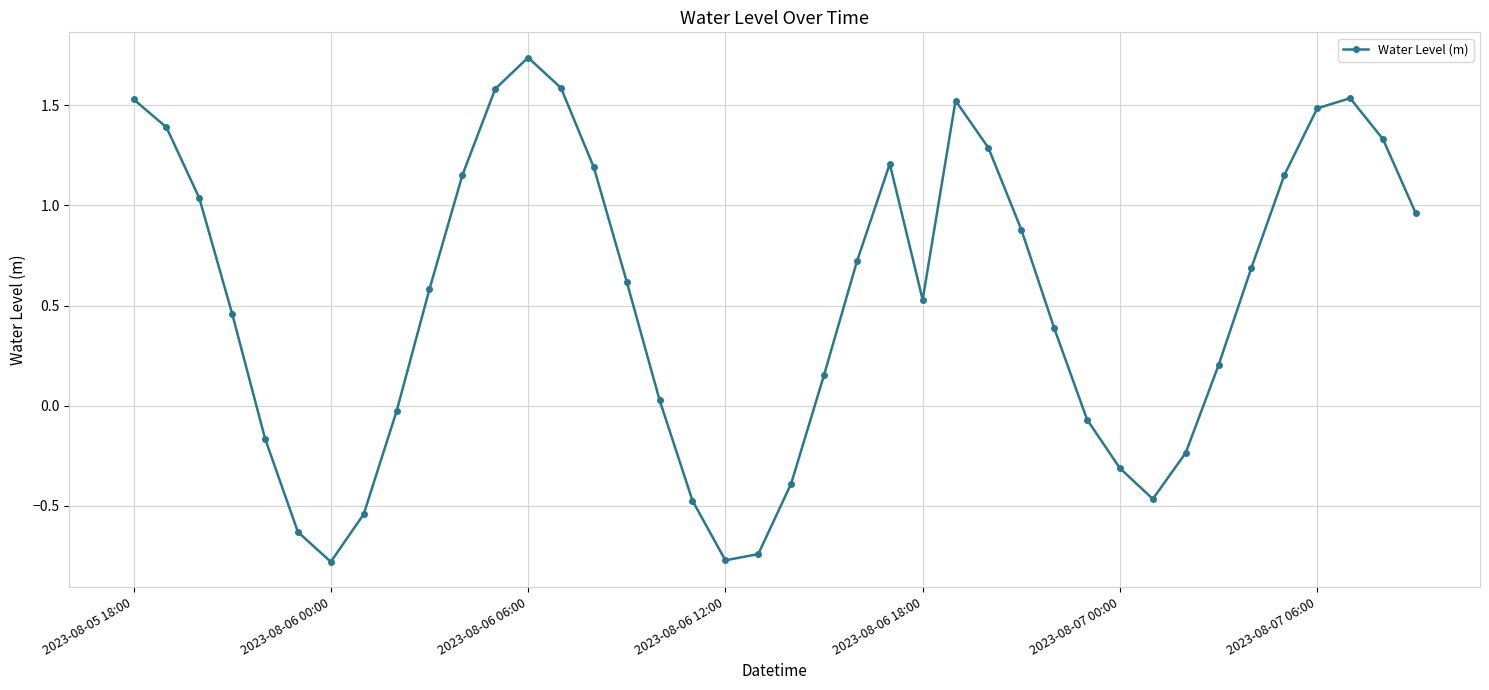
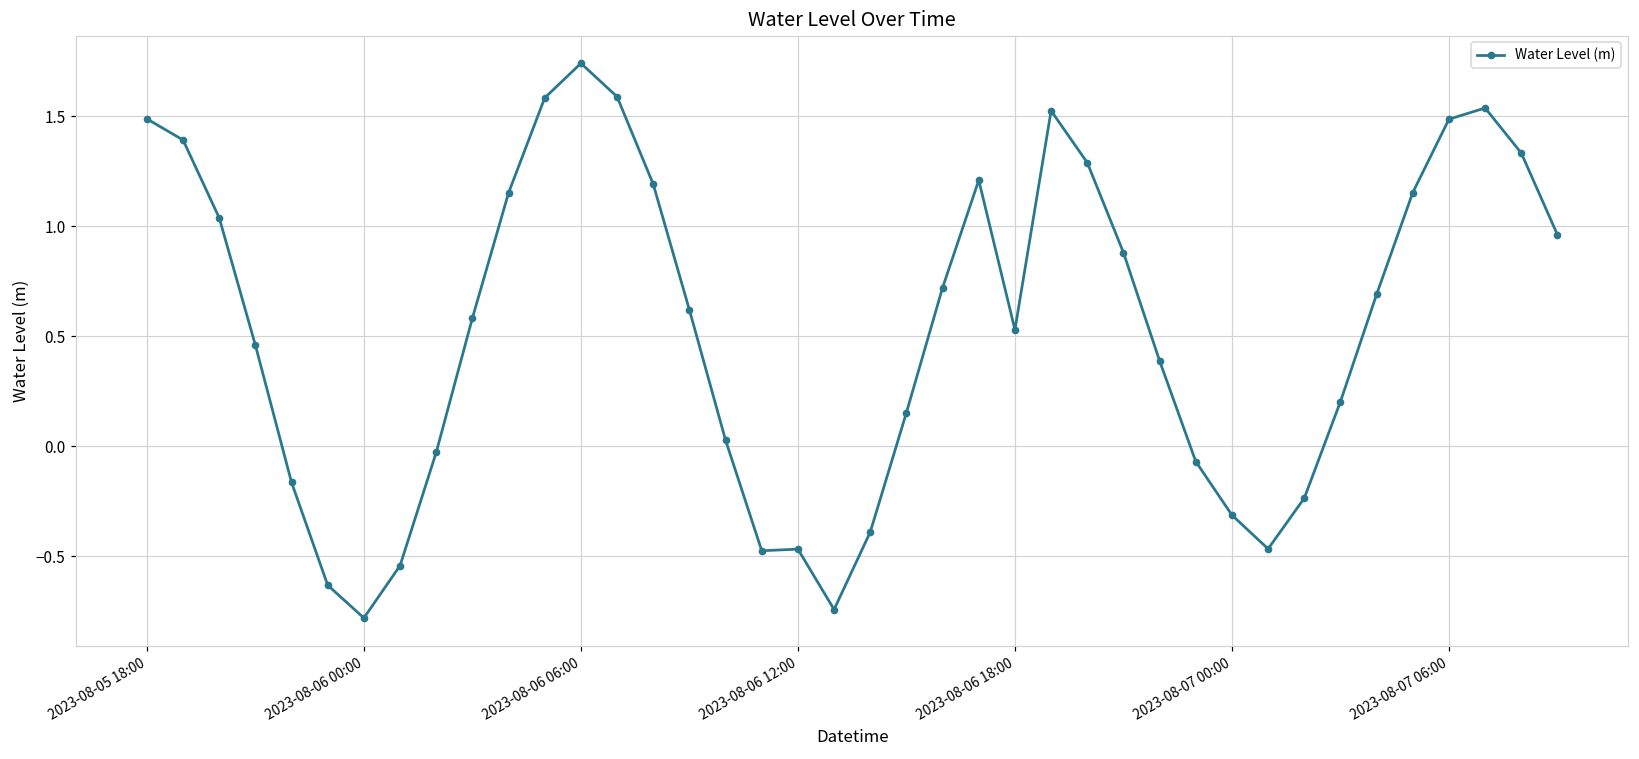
  {
-   "2023-08-05 18:00": 1.53,
+   "2023-08-05 18:00": 1.49,
    "2023-08-06 00:00": -0.78,
    "2023-08-06 06:00": 1.74,
-   "2023-08-06 12:00": -0.77,
+   "2023-08-06 12:00": -0.47,
    "2023-08-06 18:00": 0.53,
    "2023-08-07 00:00": -0.31,
    "2023-08-07 06:00": 1.49
  }
